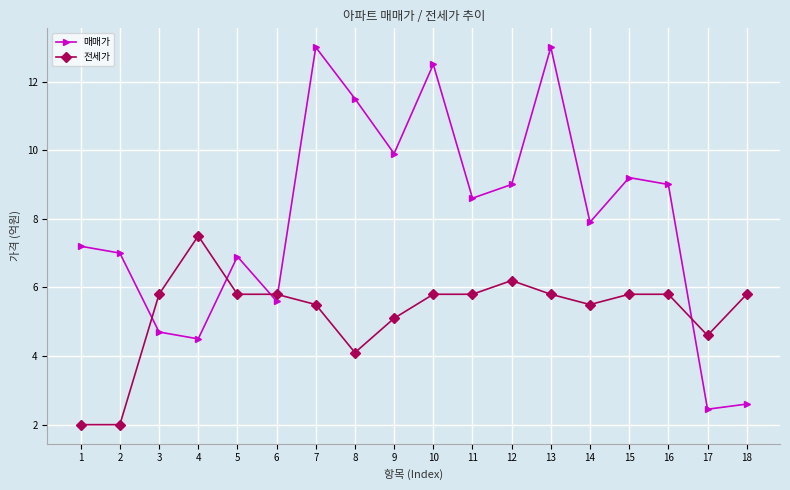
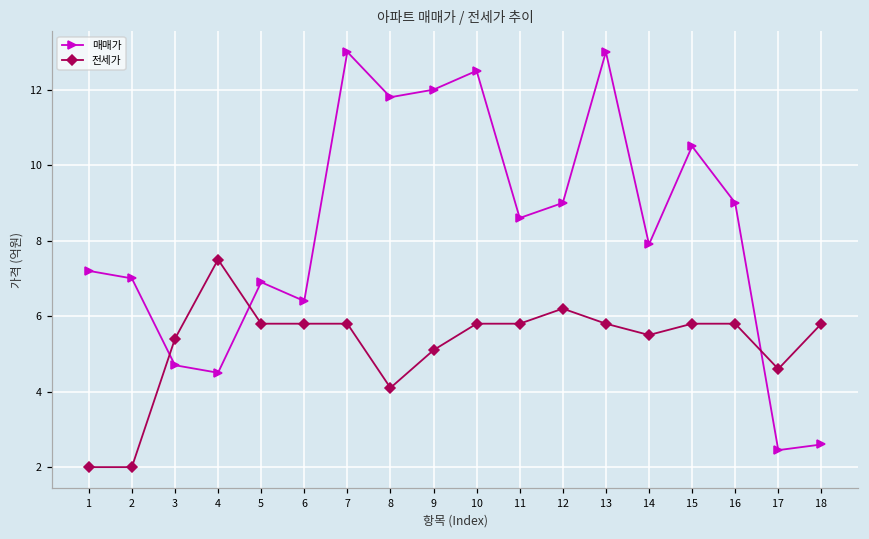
  {
    "매매가": {
      "1": 7.2,
      "2": 7.0,
      "3": 4.7,
      "4": 4.5,
      "5": 6.9,
-     "6": 5.6,
+     "6": 6.4,
      "7": 13.0,
-     "8": 11.5,
-     "9": 9.9,
+     "8": 11.8,
+     "9": 12.0,
      "10": 12.5,
      "11": 8.6,
      "12": 9.0,
      "13": 13.0,
      "14": 7.9,
-     "15": 9.2,
+     "15": 10.5,
      "16": 9.0,
      "17": 2.5,
      "18": 2.6
    },
    "전세가": {
      "1": 2.0,
      "2": 2.0,
-     "3": 5.8,
+     "3": 5.4,
      "4": 7.5,
      "5": 5.8,
      "6": 5.8,
-     "7": 5.5,
+     "7": 5.8,
      "8": 4.1,
      "9": 5.1,
      "10": 5.8,
      "11": 5.8,
      "12": 6.2,
      "13": 5.8,
      "14": 5.5,
      "15": 5.8,
      "16": 5.8,
      "17": 4.6,
      "18": 5.8
    }
  }
